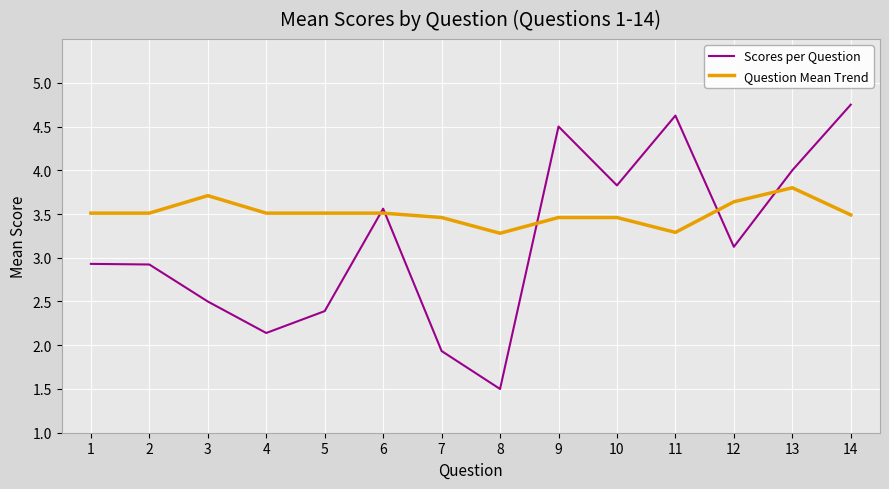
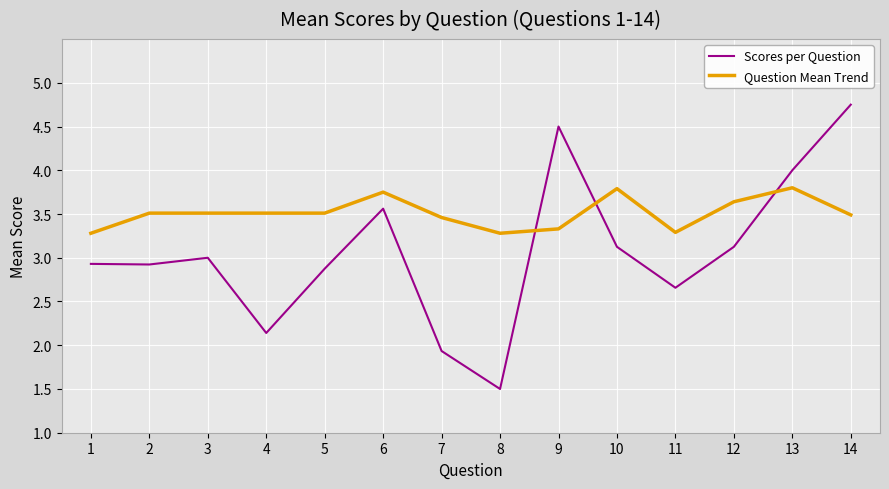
  {
    "Scores per Question": {
      "1": 2.9,
      "2": 2.9,
-     "3": 2.5,
+     "3": 3.0,
      "4": 2.1,
-     "5": 2.4,
+     "5": 2.9,
      "6": 3.6,
      "7": 1.9,
      "8": 1.5,
      "9": 4.5,
-     "10": 3.8,
-     "11": 4.6,
+     "10": 3.1,
+     "11": 2.7,
      "12": 3.1,
      "13": 4.0,
      "14": 4.8
    },
    "Question Mean Trend": {
-     "1": 3.5,
+     "1": 3.3,
      "2": 3.5,
-     "3": 3.7,
+     "3": 3.5,
      "4": 3.5,
      "5": 3.5,
-     "6": 3.5,
+     "6": 3.8,
      "7": 3.5,
      "8": 3.3,
-     "9": 3.5,
-     "10": 3.5,
+     "9": 3.3,
+     "10": 3.8,
      "11": 3.3,
      "12": 3.6,
      "13": 3.8,
      "14": 3.5
    }
  }
